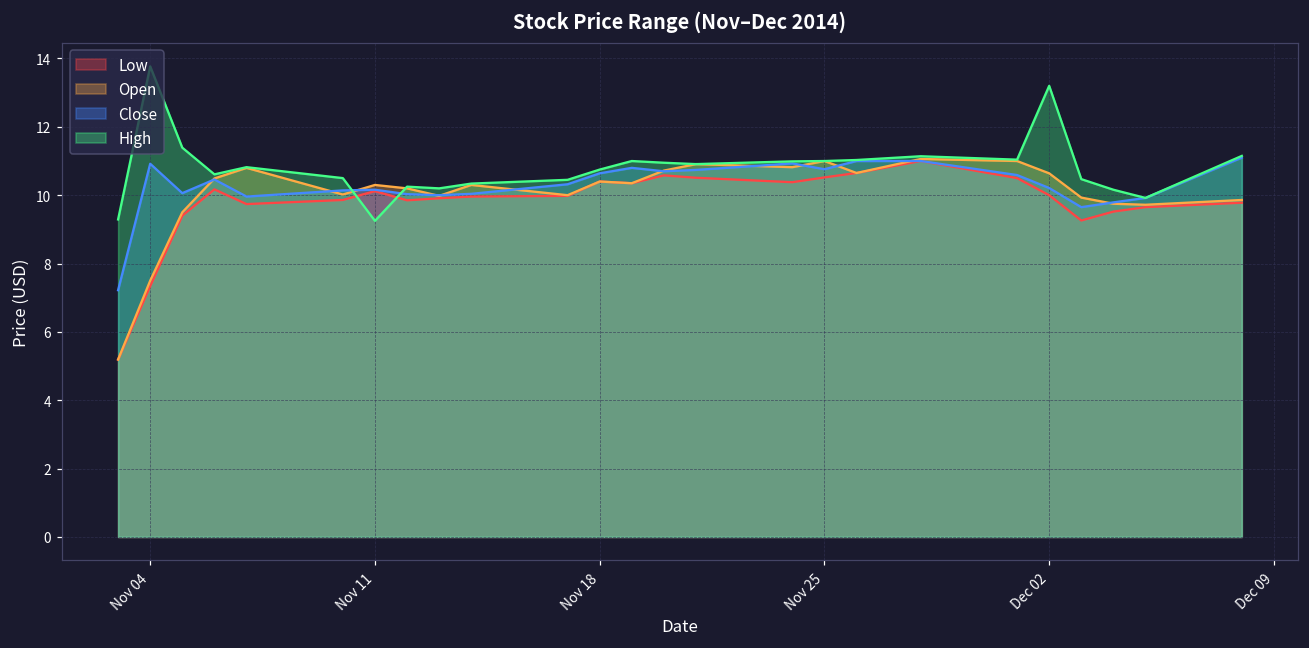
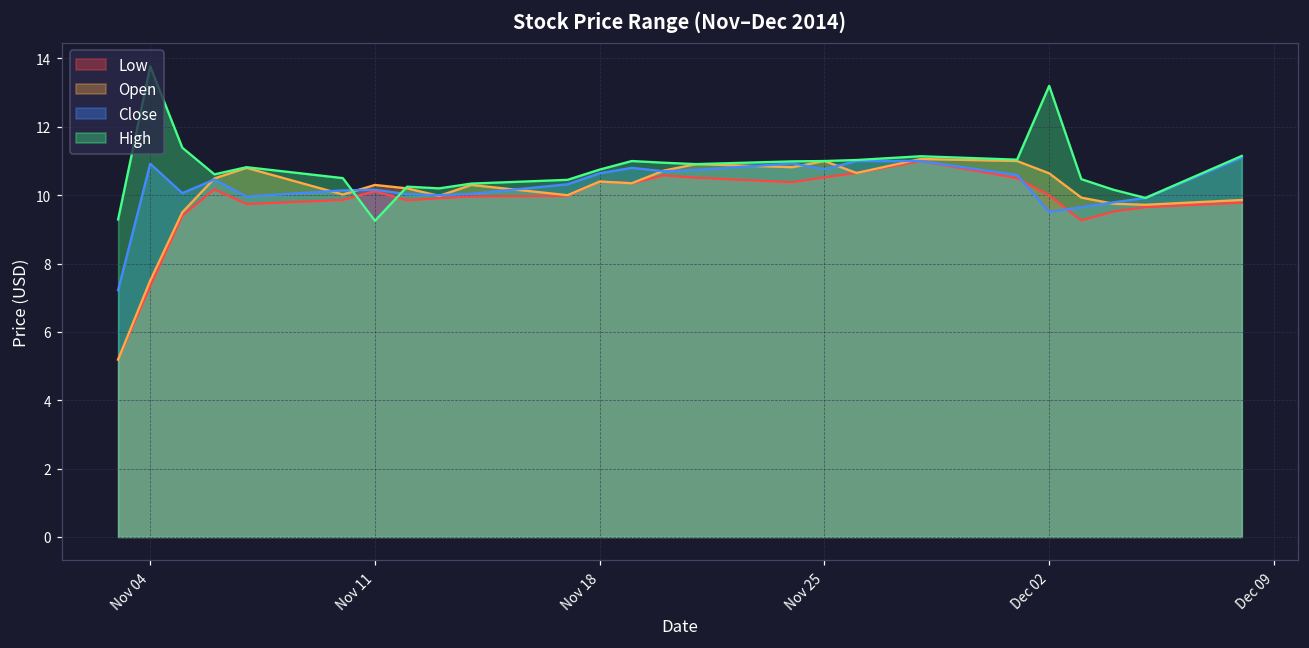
  {
    "Close": {
      "Nov 04": 10.9,
      "Nov 18": 10.6,
      "Nov 25": 10.8,
-     "Dec 02": 10.2
+     "Dec 02": 9.5
    },
    "High": {
      "Nov 11": 9.3,
      "Nov 18": 10.8,
      "Dec 02": 13.2
    }
  }
